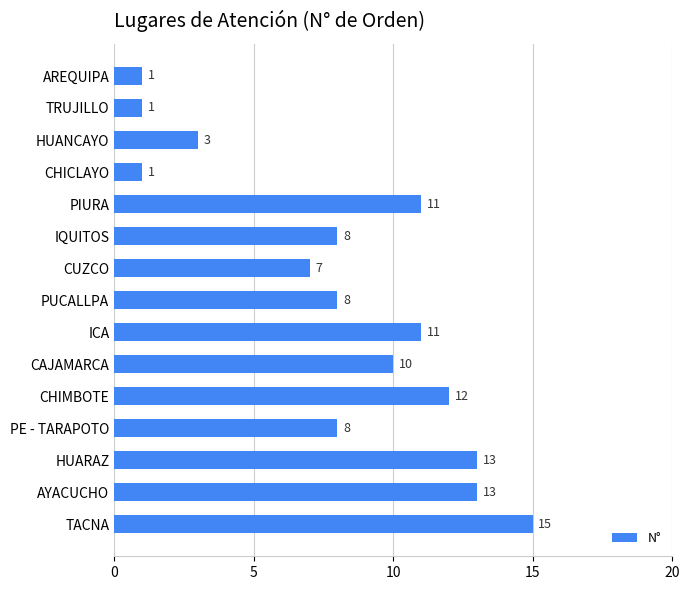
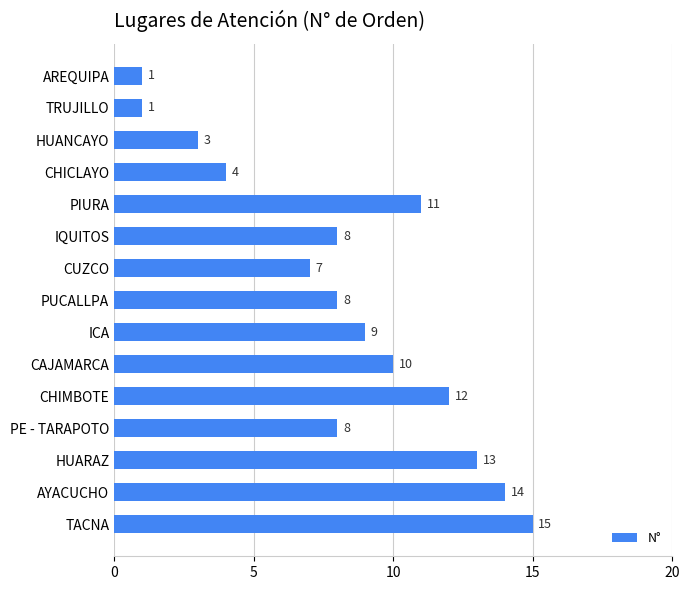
  {
    "AREQUIPA": 1,
    "TRUJILLO": 1,
    "HUANCAYO": 3,
-   "CHICLAYO": 1,
+   "CHICLAYO": 4,
    "PIURA": 11,
    "IQUITOS": 8,
    "CUZCO": 7,
    "PUCALLPA": 8,
-   "ICA": 11,
+   "ICA": 9,
    "CAJAMARCA": 10,
    "CHIMBOTE": 12,
    "PE - TARAPOTO": 8,
    "HUARAZ": 13,
-   "AYACUCHO": 13,
+   "AYACUCHO": 14,
    "TACNA": 15
  }
